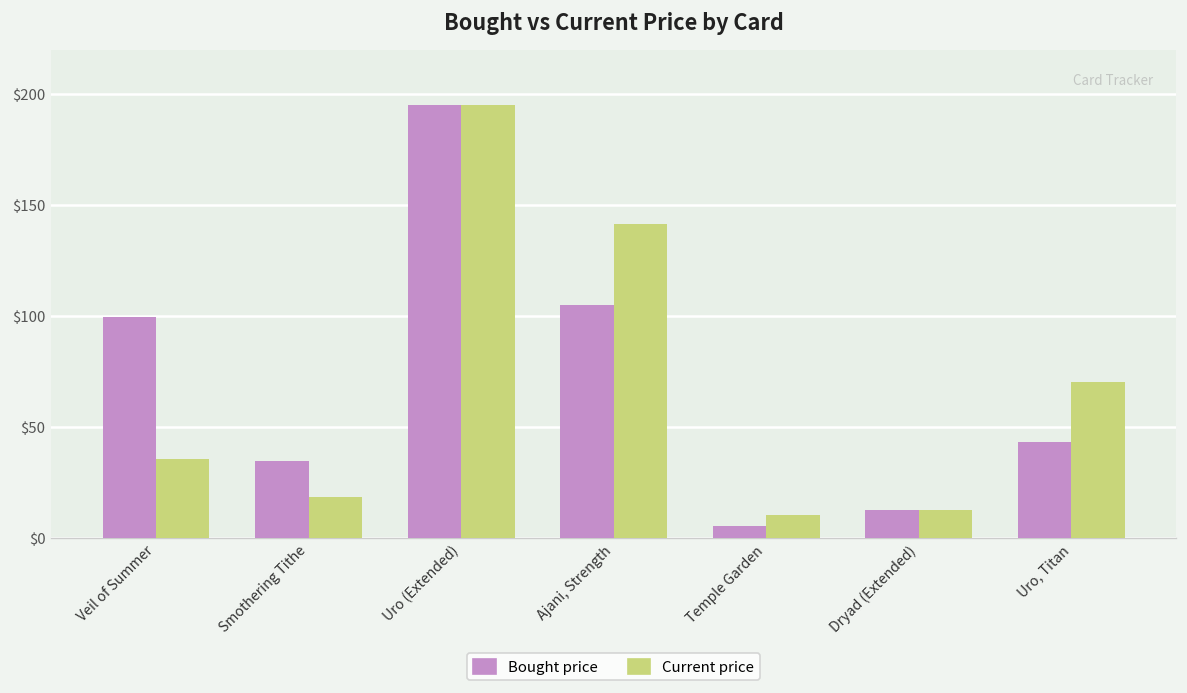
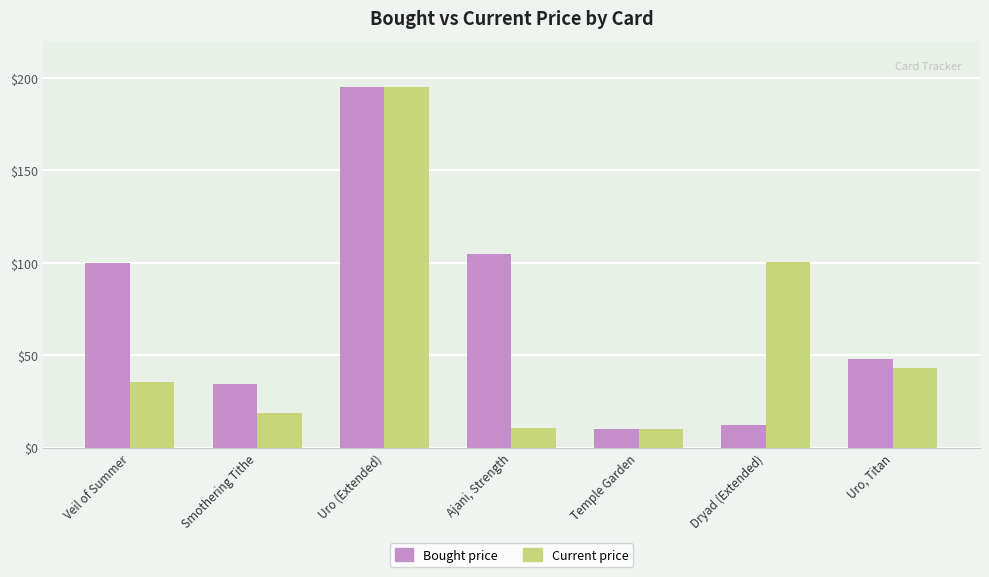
  {
    "Bought price": {
      "Veil of Summer": "$100",
      "Smothering Tithe": "$35",
      "Uro (Extended)": "$195",
      "Ajani, Strength": "$105",
-     "Temple Garden": "$5",
+     "Temple Garden": "$10",
      "Dryad (Extended)": "$12",
-     "Uro, Titan": "$43"
+     "Uro, Titan": "$48"
    },
    "Current price": {
      "Veil of Summer": "$35",
      "Smothering Tithe": "$19",
      "Uro (Extended)": "$195",
-     "Ajani, Strength": "$141",
+     "Ajani, Strength": "$10",
      "Temple Garden": "$10",
-     "Dryad (Extended)": "$12",
-     "Uro, Titan": "$70"
+     "Dryad (Extended)": "$101",
+     "Uro, Titan": "$43"
    }
  }
